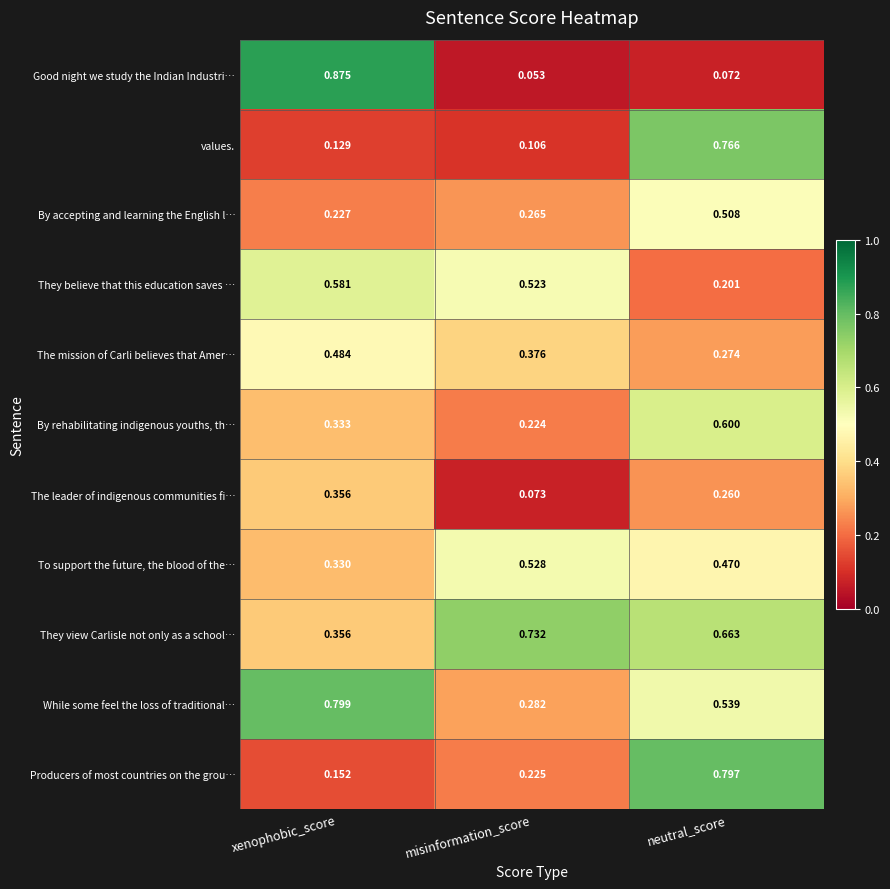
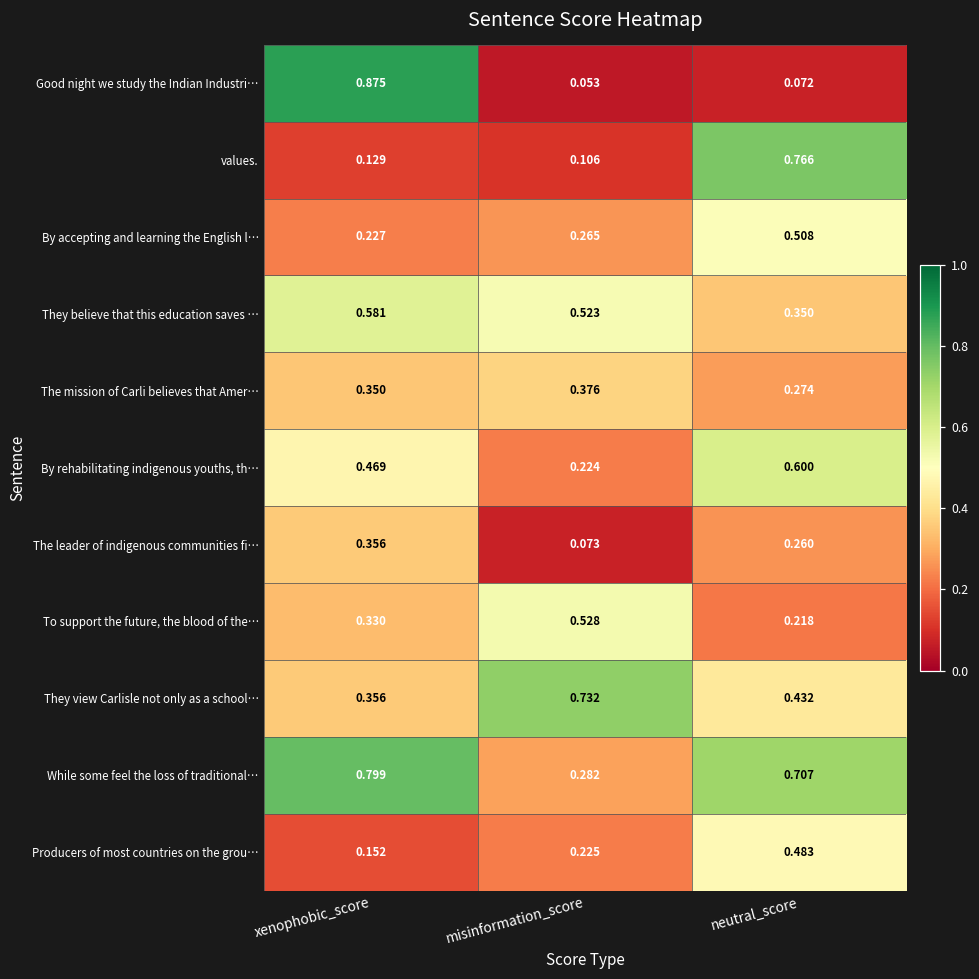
  {
    "Good night we study the Indian Industri…": {
      "xenophobic_score": 0.875,
      "misinformation_score": 0.053,
      "neutral_score": 0.072
    },
    "values.": {
      "xenophobic_score": 0.129,
      "misinformation_score": 0.106,
      "neutral_score": 0.766
    },
    "By accepting and learning the English l…": {
      "xenophobic_score": 0.227,
      "misinformation_score": 0.265,
      "neutral_score": 0.508
    },
    "They believe that this education saves …": {
      "xenophobic_score": 0.581,
      "misinformation_score": 0.523,
-     "neutral_score": 0.201
+     "neutral_score": 0.350
    },
    "The mission of Carli believes that Amer…": {
-     "xenophobic_score": 0.484,
+     "xenophobic_score": 0.350,
      "misinformation_score": 0.376,
      "neutral_score": 0.274
    },
    "By rehabilitating indigenous youths, th…": {
-     "xenophobic_score": 0.333,
+     "xenophobic_score": 0.469,
      "misinformation_score": 0.224,
      "neutral_score": 0.600
    },
    "The leader of indigenous communities fi…": {
      "xenophobic_score": 0.356,
      "misinformation_score": 0.073,
      "neutral_score": 0.260
    },
    "To support the future, the blood of the…": {
      "xenophobic_score": 0.330,
      "misinformation_score": 0.528,
-     "neutral_score": 0.470
+     "neutral_score": 0.218
    },
    "They view Carlisle not only as a school…": {
      "xenophobic_score": 0.356,
      "misinformation_score": 0.732,
-     "neutral_score": 0.663
+     "neutral_score": 0.432
    },
    "While some feel the loss of traditional…": {
      "xenophobic_score": 0.799,
      "misinformation_score": 0.282,
-     "neutral_score": 0.539
+     "neutral_score": 0.707
    },
    "Producers of most countries on the grou…": {
      "xenophobic_score": 0.152,
      "misinformation_score": 0.225,
-     "neutral_score": 0.797
+     "neutral_score": 0.483
    }
  }
